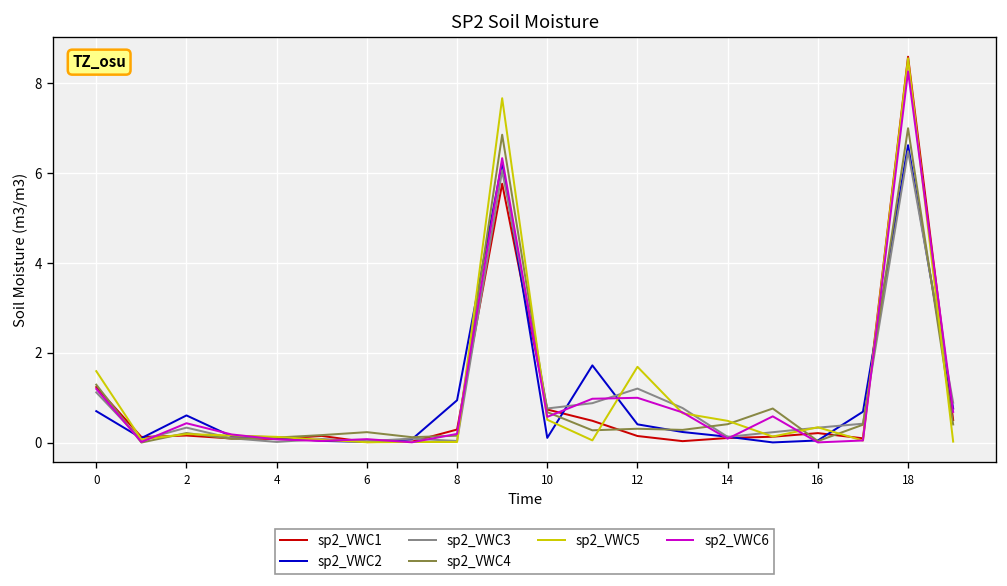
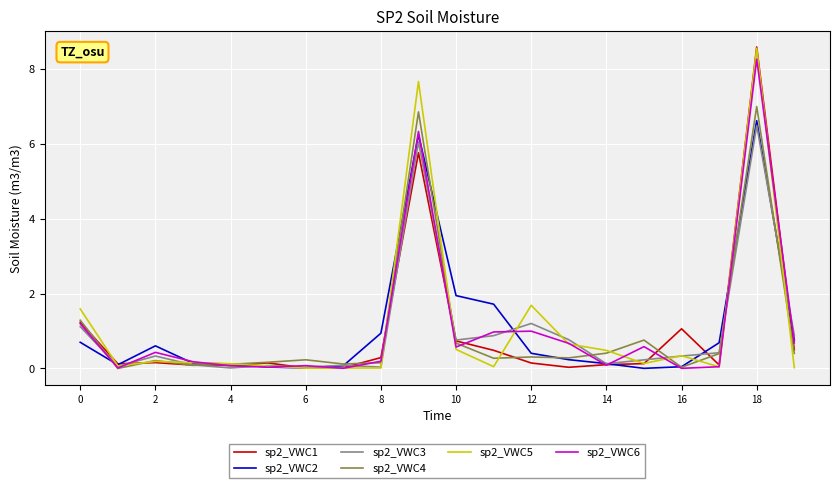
  {
    "sp2_VWC1": {
      "8": 0.3,
      "12": 0.1,
-     "16": 0.2
+     "16": 1.1
    },
    "sp2_VWC2": {
      "0": 0.7,
      "2": 0.6,
      "8": 0.9,
-     "10": 0.1,
+     "10": 1.9,
      "12": 0.4,
      "18": 6.6
    },
    "sp2_VWC3": {
      "0": 1.1,
      "2": 0.3,
      "12": 1.2,
      "18": 6.5
    },
    "sp2_VWC4": {
      "6": 0.2,
      "12": 0.3,
      "14": 0.4,
      "18": 7.0
    },
    "sp2_VWC5": {
      "0": 1.6,
      "12": 1.7,
      "14": 0.5
    },
    "sp2_VWC6": {
      "2": 0.4,
      "12": 1.0,
      "18": 8.3
    }
  }
